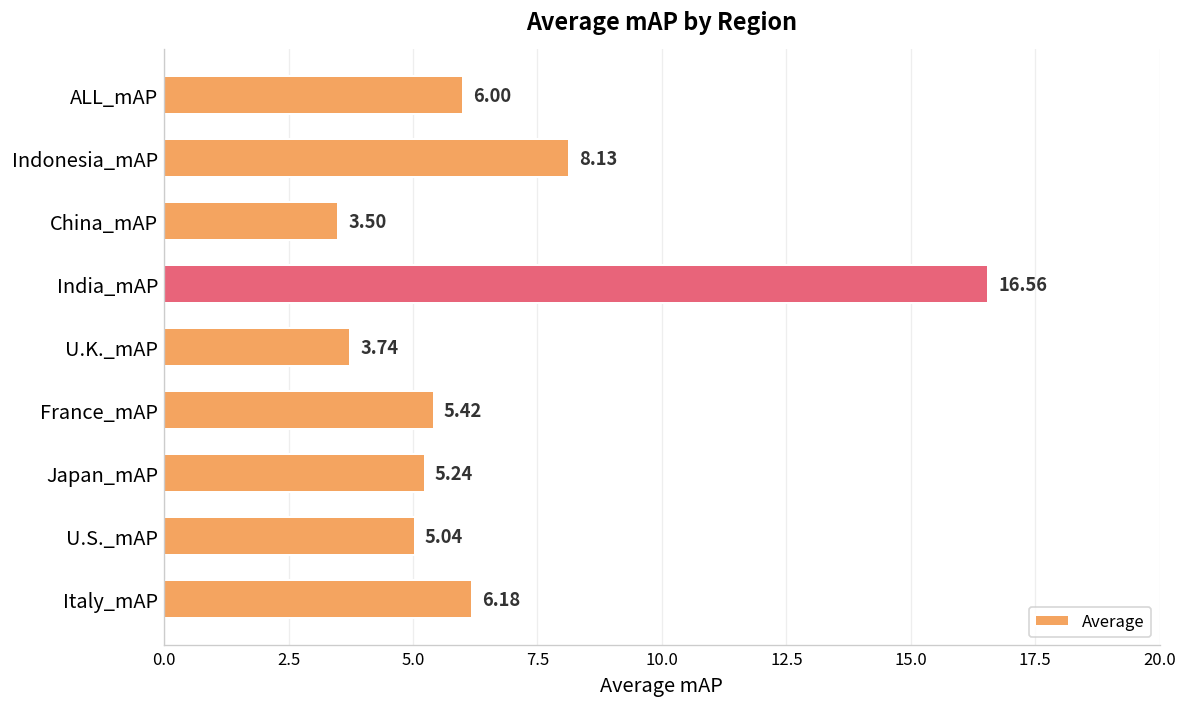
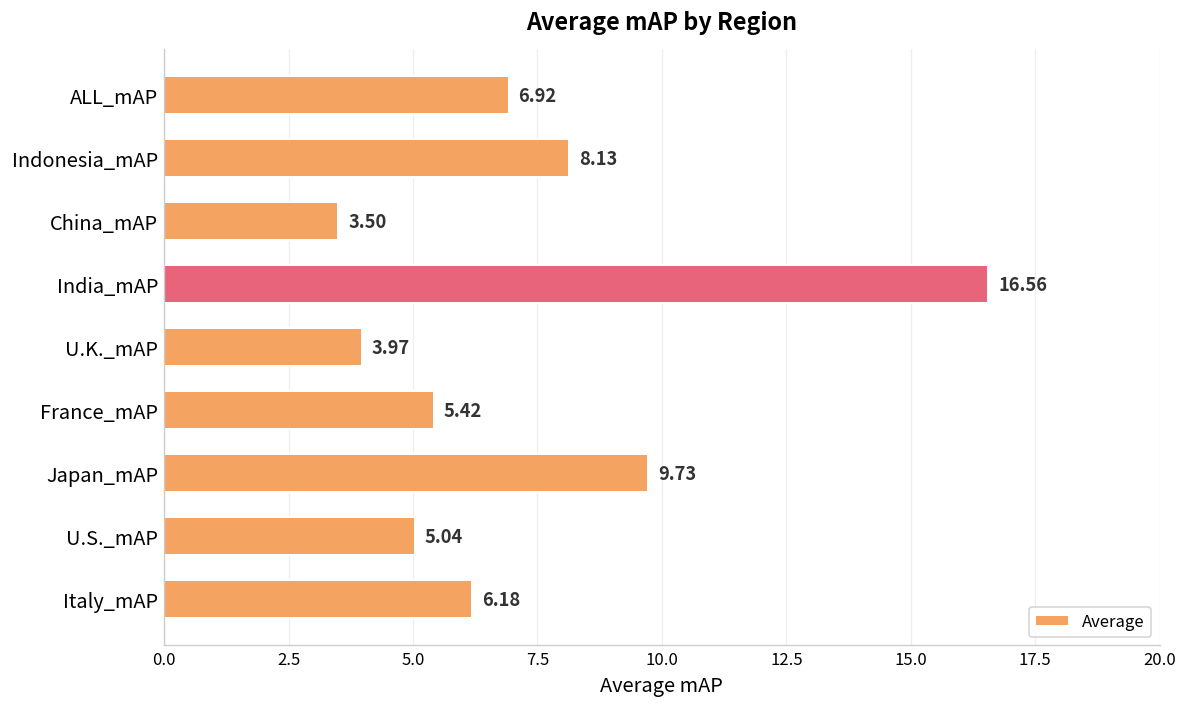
  {
-   "ALL_mAP": 6.00,
+   "ALL_mAP": 6.92,
    "Indonesia_mAP": 8.13,
    "China_mAP": 3.50,
    "India_mAP": 16.56,
-   "U.K._mAP": 3.74,
+   "U.K._mAP": 3.97,
    "France_mAP": 5.42,
-   "Japan_mAP": 5.24,
+   "Japan_mAP": 9.73,
    "U.S._mAP": 5.04,
    "Italy_mAP": 6.18
  }
